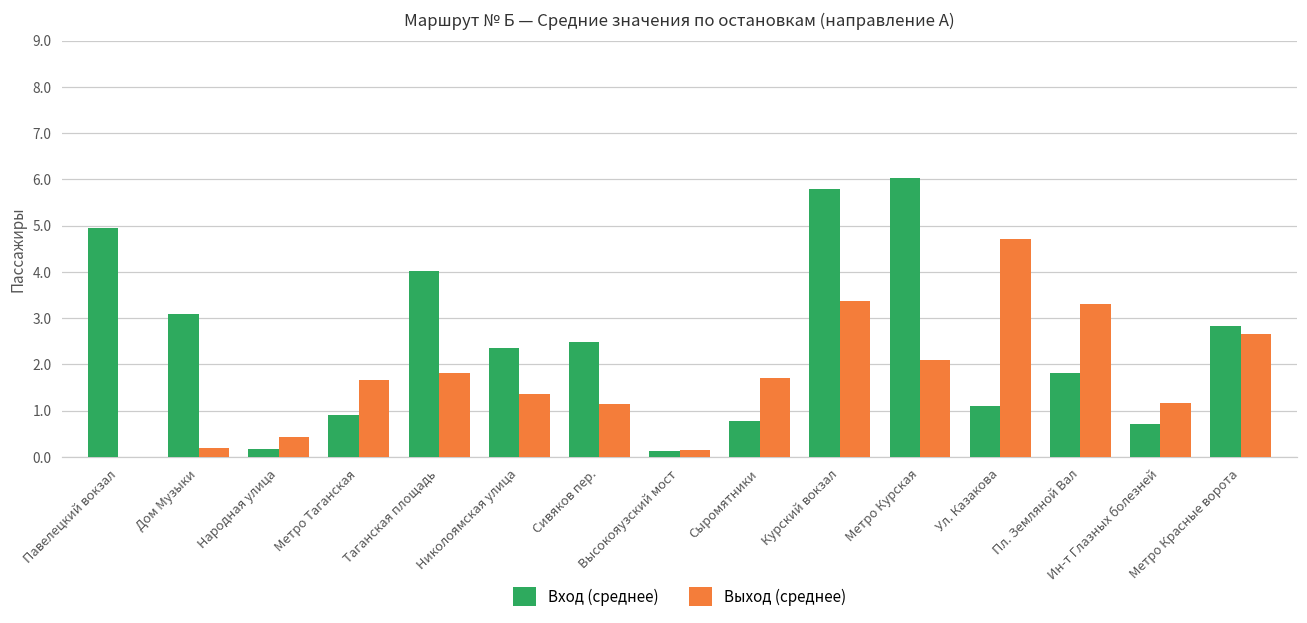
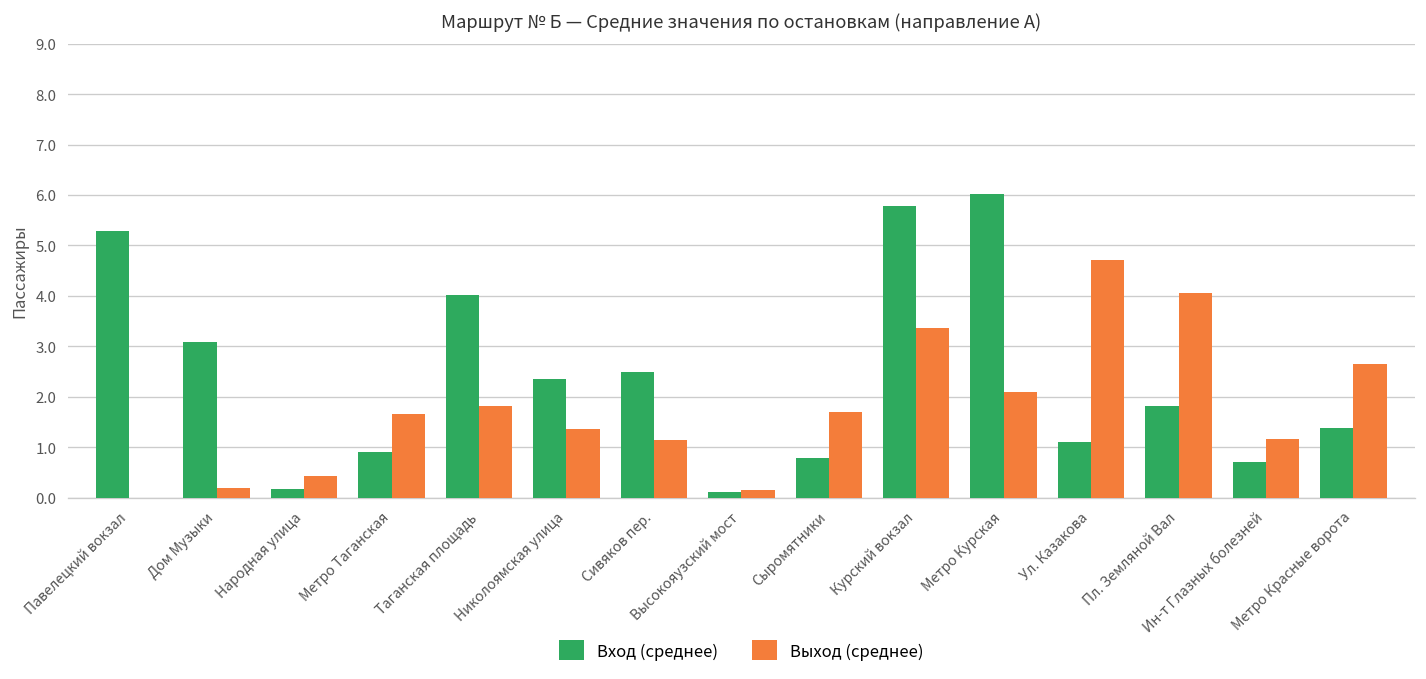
  {
    "Вход (среднее)": {
-     "Павелецкий вокзал": 5.0,
+     "Павелецкий вокзал": 5.3,
      "Дом Музыки": 3.1,
      "Народная улица": 0.2,
      "Метро Таганская": 0.9,
      "Таганская площадь": 4.0,
      "Николоямская улица": 2.4,
      "Сивяков пер.": 2.5,
      "Высокояузский мост": 0.1,
      "Сыромятники": 0.8,
      "Курский вокзал": 5.8,
      "Метро Курская": 6.0,
      "Ул. Казакова": 1.1,
      "Пл. Земляной Вал": 1.8,
      "Ин-т Глазных болезней": 0.7,
-     "Метро Красные ворота": 2.8
+     "Метро Красные ворота": 1.4
    },
    "Выход (среднее)": {
      "Павелецкий вокзал": 0.0,
      "Дом Музыки": 0.2,
      "Народная улица": 0.4,
      "Метро Таганская": 1.7,
      "Таганская площадь": 1.8,
      "Николоямская улица": 1.4,
      "Сивяков пер.": 1.2,
      "Высокояузский мост": 0.2,
      "Сыромятники": 1.7,
      "Курский вокзал": 3.4,
      "Метро Курская": 2.1,
      "Ул. Казакова": 4.7,
-     "Пл. Земляной Вал": 3.3,
+     "Пл. Земляной Вал": 4.1,
      "Ин-т Глазных болезней": 1.2,
      "Метро Красные ворота": 2.7
    }
  }
